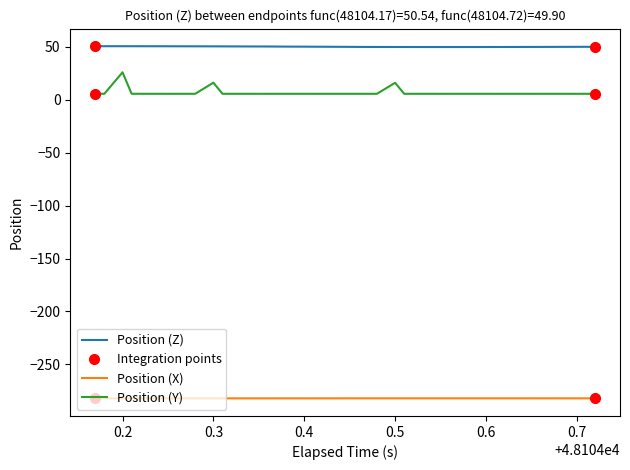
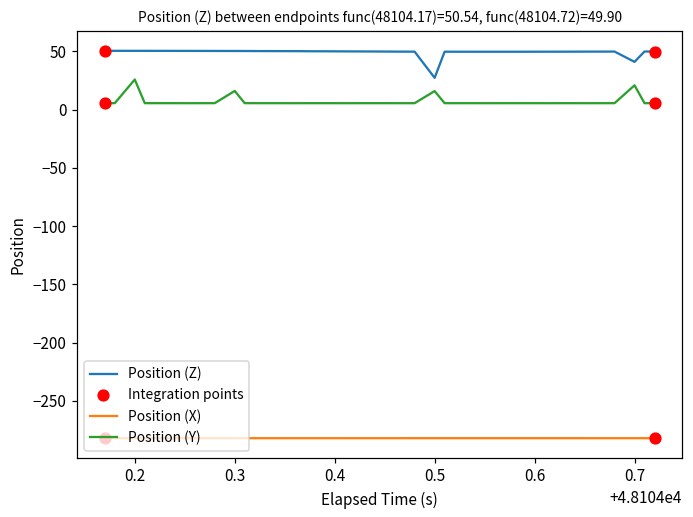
  {
    "Position (Z)": {
      "0.2": 51,
      "0.3": 50,
      "0.4": 50,
-     "0.5": 50,
+     "0.5": 27,
      "0.6": 50,
-     "0.7": 50
+     "0.7": 41
    },
    "Position (X)": {
      "0.4": -282,
      "0.5": -282,
      "0.6": -282,
      "0.7": -282
    },
    "Position (Y)": {
      "0.2": 26,
      "0.3": 16,
      "0.4": 6,
      "0.5": 16,
      "0.6": 6,
-     "0.7": 6
+     "0.7": 21
    }
  }
